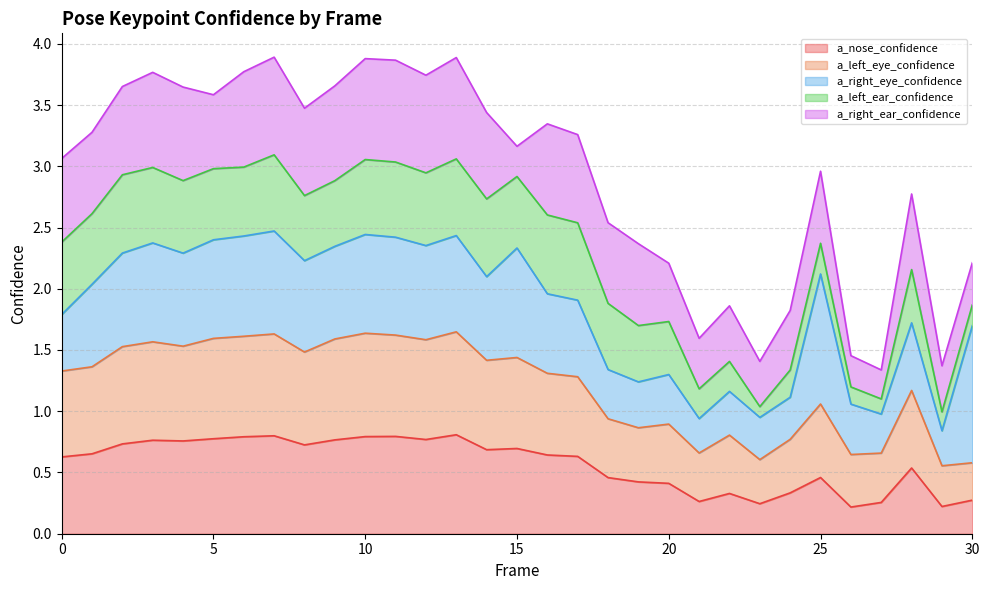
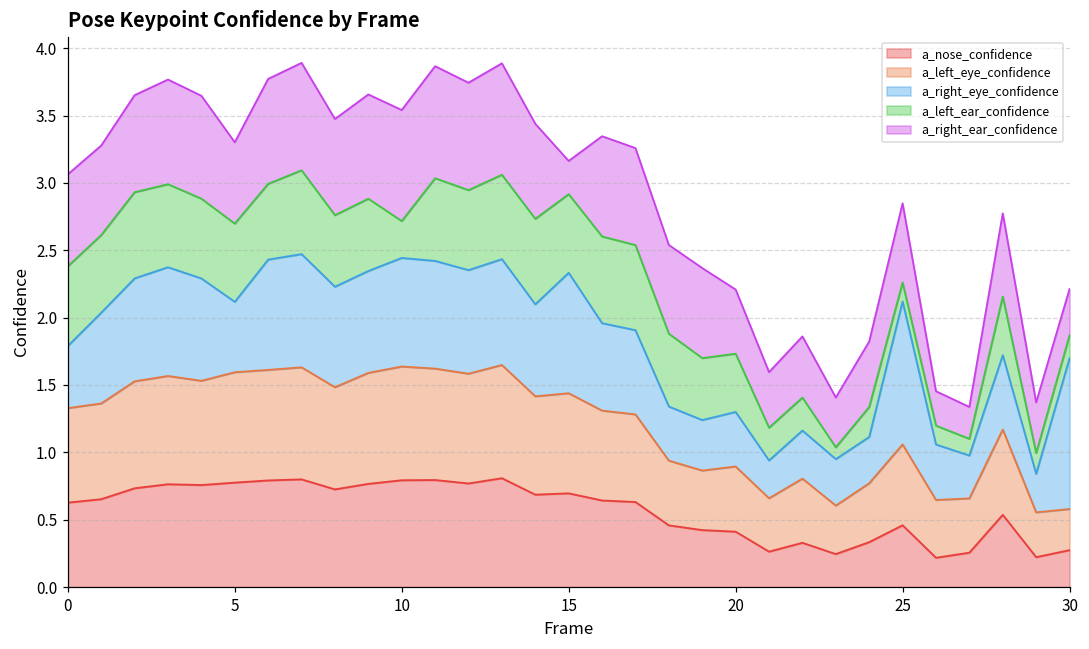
  {
    "a_right_eye_confidence": {
      "0": 0.46,
-     "5": 0.81,
+     "5": 0.52,
      "10": 0.81,
      "15": 0.89,
      "20": 0.40,
      "25": 1.06,
      "30": 1.12
    },
    "a_left_ear_confidence": {
      "0": 0.59,
      "5": 0.58,
-     "10": 0.61,
+     "10": 0.27,
      "15": 0.58,
      "20": 0.43,
-     "25": 0.25,
+     "25": 0.14,
      "30": 0.17
    },
    "a_right_ear_confidence": {
      "0": 0.68,
      "5": 0.60,
      "10": 0.82,
      "15": 0.25,
      "20": 0.48,
      "25": 0.59,
      "30": 0.34
    }
  }
